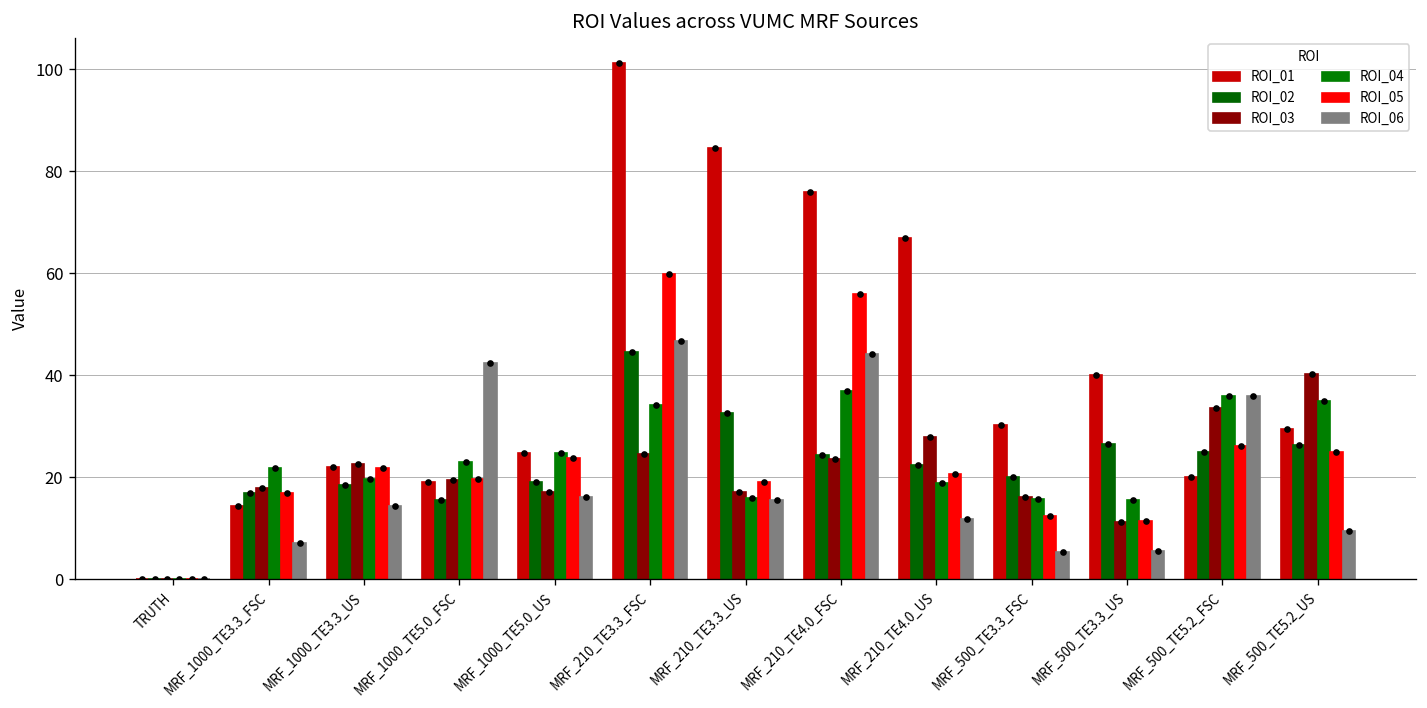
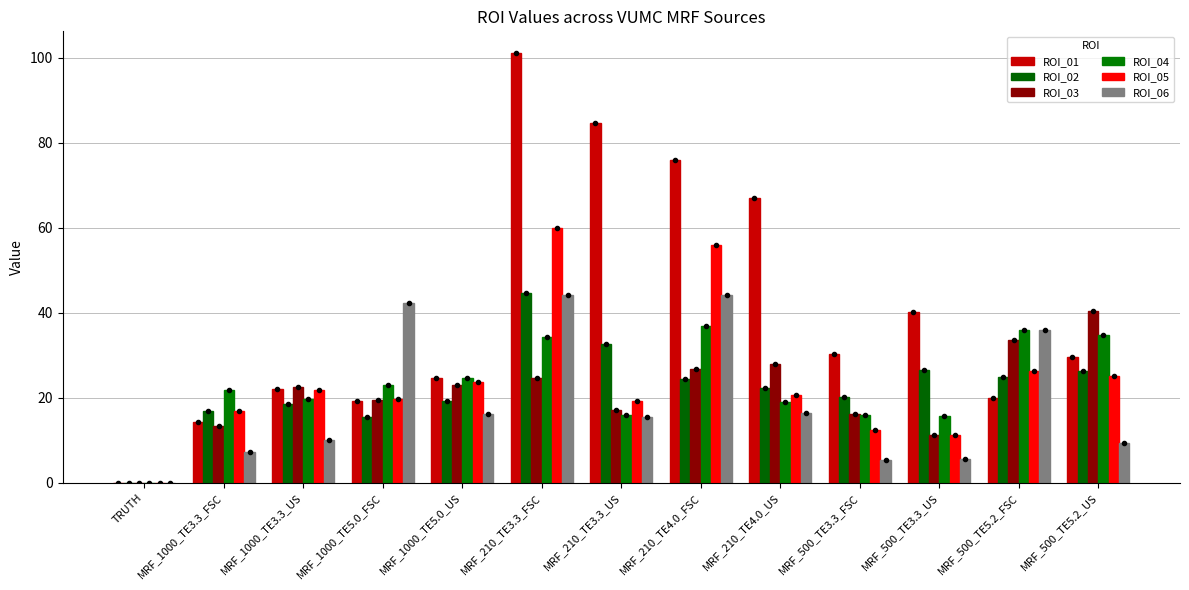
  {
    "ROI_03": {
      "TRUTH": 0,
-     "MRF_1000_TE3.3_FSC": 18,
+     "MRF_1000_TE3.3_FSC": 13,
      "MRF_1000_TE3.3_US": 23,
      "MRF_1000_TE5.0_FSC": 19,
-     "MRF_1000_TE5.0_US": 17,
+     "MRF_1000_TE5.0_US": 23,
      "MRF_210_TE3.3_FSC": 25,
      "MRF_210_TE3.3_US": 17,
-     "MRF_210_TE4.0_FSC": 24,
+     "MRF_210_TE4.0_FSC": 27,
      "MRF_210_TE4.0_US": 28,
      "MRF_500_TE3.3_FSC": 16,
      "MRF_500_TE3.3_US": 11,
      "MRF_500_TE5.2_FSC": 34,
      "MRF_500_TE5.2_US": 40
    },
    "ROI_06": {
      "TRUTH": 0,
      "MRF_1000_TE3.3_FSC": 7,
-     "MRF_1000_TE3.3_US": 14,
+     "MRF_1000_TE3.3_US": 10,
      "MRF_1000_TE5.0_FSC": 42,
      "MRF_1000_TE5.0_US": 16,
-     "MRF_210_TE3.3_FSC": 47,
+     "MRF_210_TE3.3_FSC": 44,
      "MRF_210_TE3.3_US": 15,
      "MRF_210_TE4.0_FSC": 44,
-     "MRF_210_TE4.0_US": 12,
+     "MRF_210_TE4.0_US": 16,
      "MRF_500_TE3.3_FSC": 5,
      "MRF_500_TE3.3_US": 6,
      "MRF_500_TE5.2_FSC": 36,
      "MRF_500_TE5.2_US": 9
    }
  }
